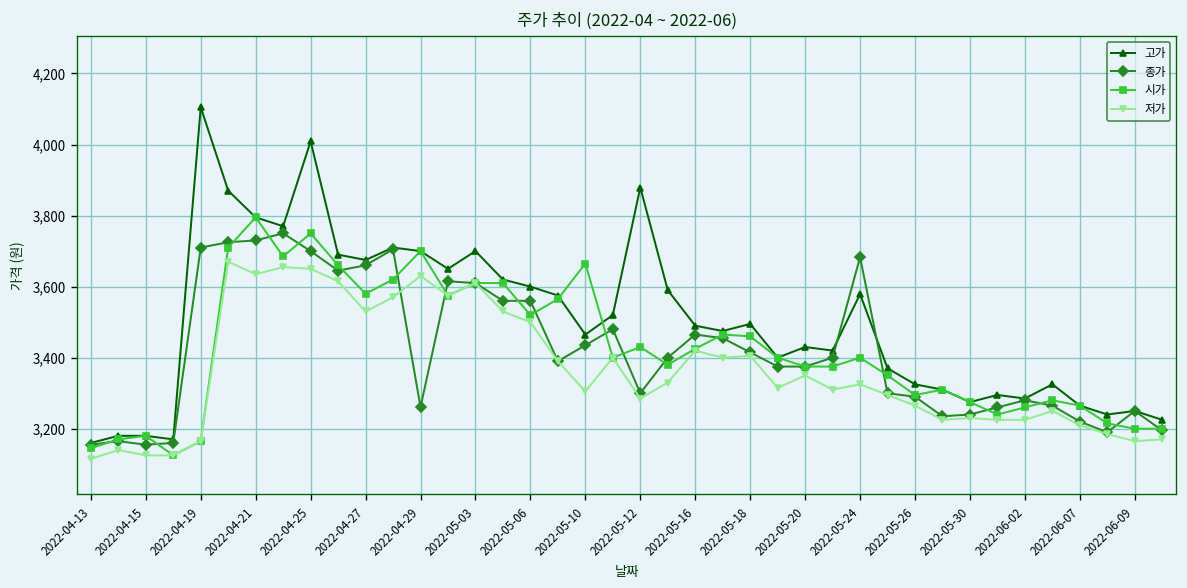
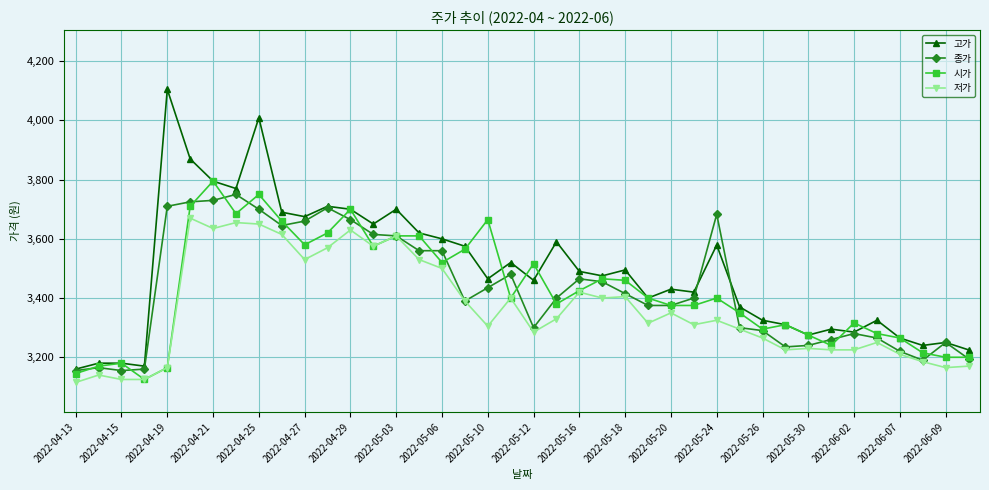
  {
    "고가": {
      "2022-04-19": "4,110",
      "2022-04-25": "4,010",
      "2022-04-27": "3,680",
      "2022-05-03": "3,700",
      "2022-05-06": "3,600",
      "2022-05-10": "3,470",
-     "2022-05-12": "3,880",
+     "2022-05-12": "3,460",
      "2022-05-16": "3,490",
      "2022-05-18": "3,500",
      "2022-05-20": "3,430",
      "2022-05-24": "3,580",
      "2022-05-26": "3,330"
    },
    "종가": {
      "2022-04-15": "3,160",
      "2022-04-19": "3,710",
      "2022-04-21": "3,730",
      "2022-04-25": "3,700",
      "2022-04-27": "3,660",
-     "2022-04-29": "3,260",
+     "2022-04-29": "3,670",
      "2022-05-06": "3,560",
      "2022-05-10": "3,440",
      "2022-05-12": "3,300",
      "2022-05-16": "3,470",
      "2022-05-18": "3,420",
      "2022-05-24": "3,680",
      "2022-05-30": "3,240",
      "2022-06-07": "3,220"
    },
    "시가": {
      "2022-04-13": "3,150",
      "2022-04-25": "3,750",
      "2022-04-27": "3,580",
      "2022-05-06": "3,520",
      "2022-05-10": "3,670",
-     "2022-05-12": "3,430",
+     "2022-05-12": "3,520",
      "2022-05-18": "3,460",
      "2022-05-24": "3,400",
-     "2022-06-02": "3,260",
+     "2022-06-02": "3,320",
      "2022-06-09": "3,200"
    },
    "저가": {
      "2022-04-13": "3,120",
      "2022-04-15": "3,130",
      "2022-04-21": "3,640",
      "2022-04-25": "3,650",
      "2022-04-27": "3,530",
      "2022-04-29": "3,630",
      "2022-05-06": "3,500",
      "2022-05-10": "3,310",
      "2022-05-12": "3,290",
      "2022-05-18": "3,410",
      "2022-05-20": "3,350",
      "2022-05-24": "3,330",
      "2022-05-26": "3,270",
      "2022-05-30": "3,230",
      "2022-06-02": "3,230",
      "2022-06-07": "3,210",
      "2022-06-09": "3,170"
    }
  }
